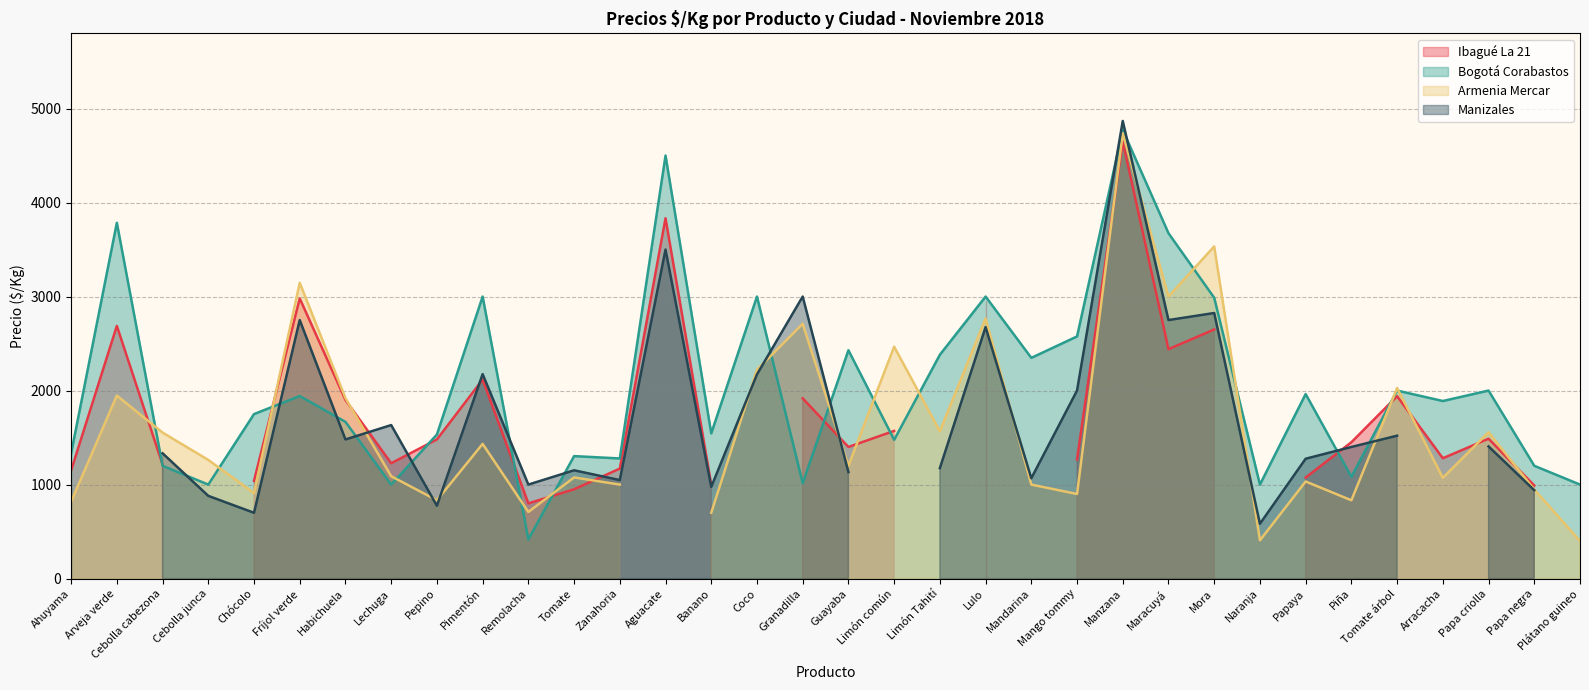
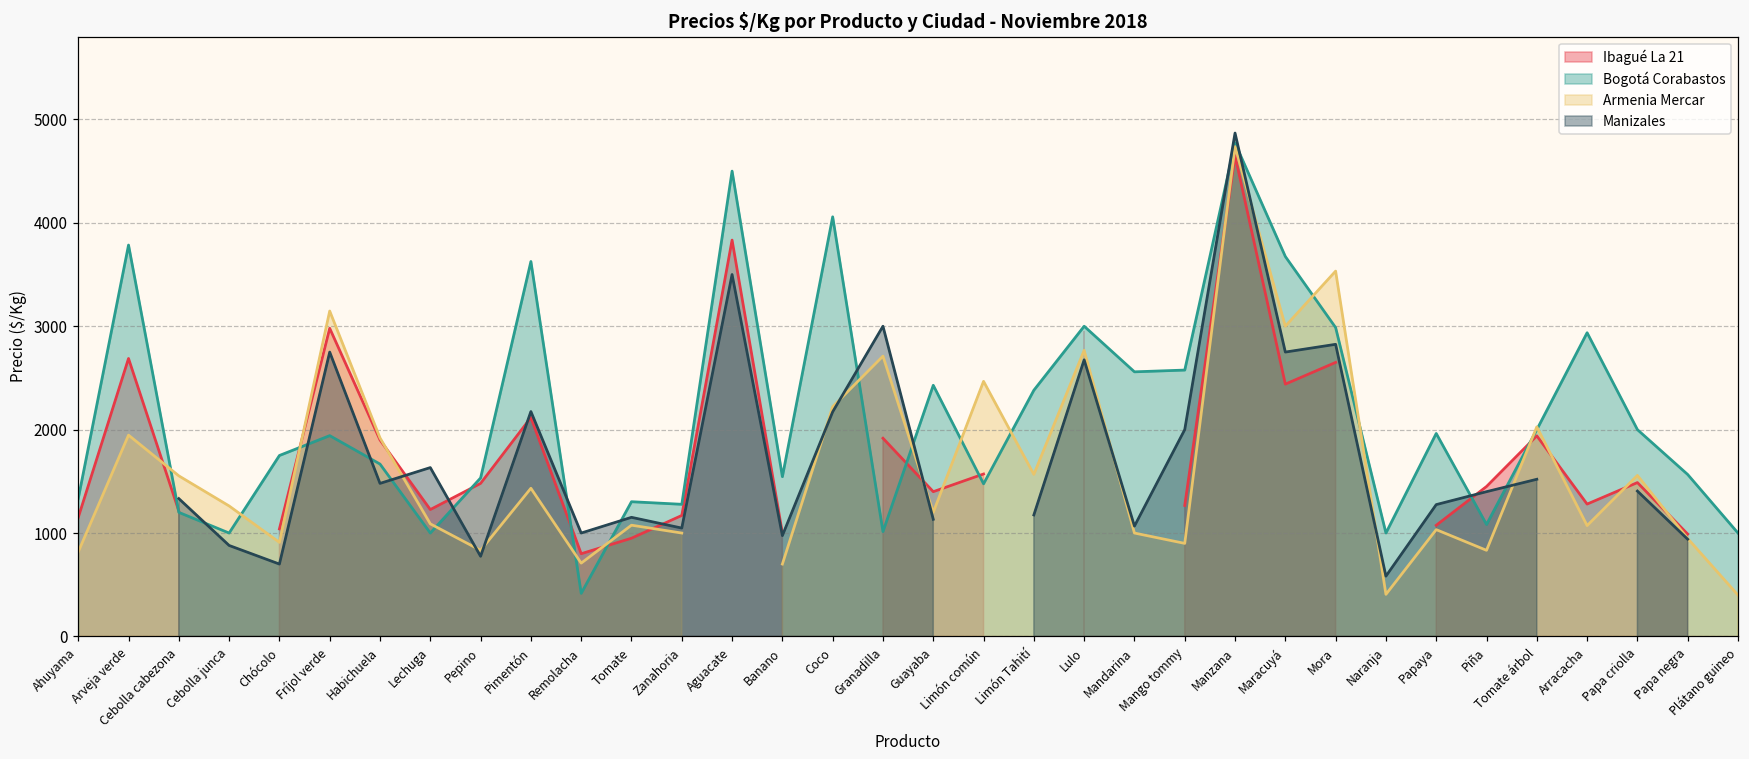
  {
    "Bogotá Corabastos": {
      "Ahuyama": 1300,
      "Arveja verde": 3800,
      "Cebolla junca": 1000,
      "Chócolo": 1800,
      "Fríjol verde": 1900,
      "Habichuela": 1700,
      "Lechuga": 1000,
      "Pepino": 1500,
-     "Pimentón": 3000,
+     "Pimentón": 3600,
      "Remolacha": 400,
      "Tomate": 1300,
      "Zanahoria": 1300,
      "Aguacate": 4500,
      "Banano": 1500,
-     "Coco": 3000,
+     "Coco": 4100,
      "Granadilla": 1000,
      "Guayaba": 2400,
      "Limón común": 1500,
      "Limón Tahití": 2400,
      "Lulo": 3000,
-     "Mandarina": 2300,
+     "Mandarina": 2600,
      "Mango tommy": 2600,
      "Manzana": 4800,
      "Maracuyá": 3700,
      "Mora": 3000,
      "Naranja": 1000,
      "Papaya": 2000,
      "Piña": 1100,
      "Tomate árbol": 2000,
-     "Arracacha": 1900,
+     "Arracacha": 2900,
      "Papa criolla": 2000,
-     "Papa negra": 1200,
+     "Papa negra": 1600,
      "Plátano guineo": 1000
    }
  }
